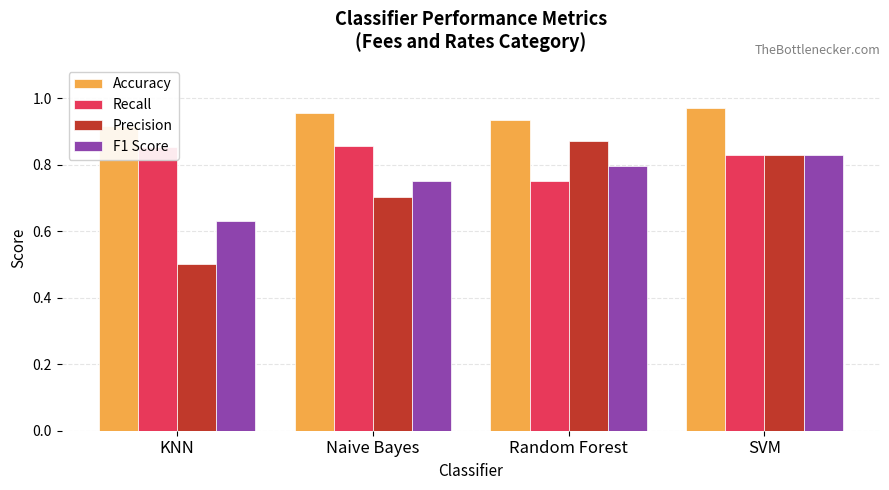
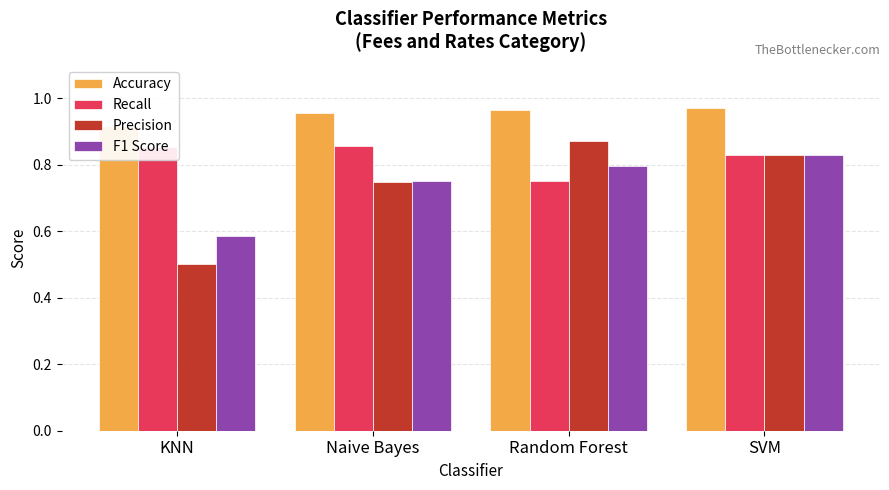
  {
    "Accuracy": {
      "Naive Bayes": 0.95,
-     "Random Forest": 0.94,
+     "Random Forest": 0.97,
      "SVM": 0.97
    },
    "Recall": {
      "Naive Bayes": 0.85,
      "Random Forest": 0.75,
      "SVM": 0.83
    },
    "Precision": {
      "KNN": 0.50,
-     "Naive Bayes": 0.70,
+     "Naive Bayes": 0.75,
      "Random Forest": 0.87,
      "SVM": 0.83
    },
    "F1 Score": {
-     "KNN": 0.63,
+     "KNN": 0.59,
      "Naive Bayes": 0.75,
      "Random Forest": 0.80,
      "SVM": 0.83
    }
  }
